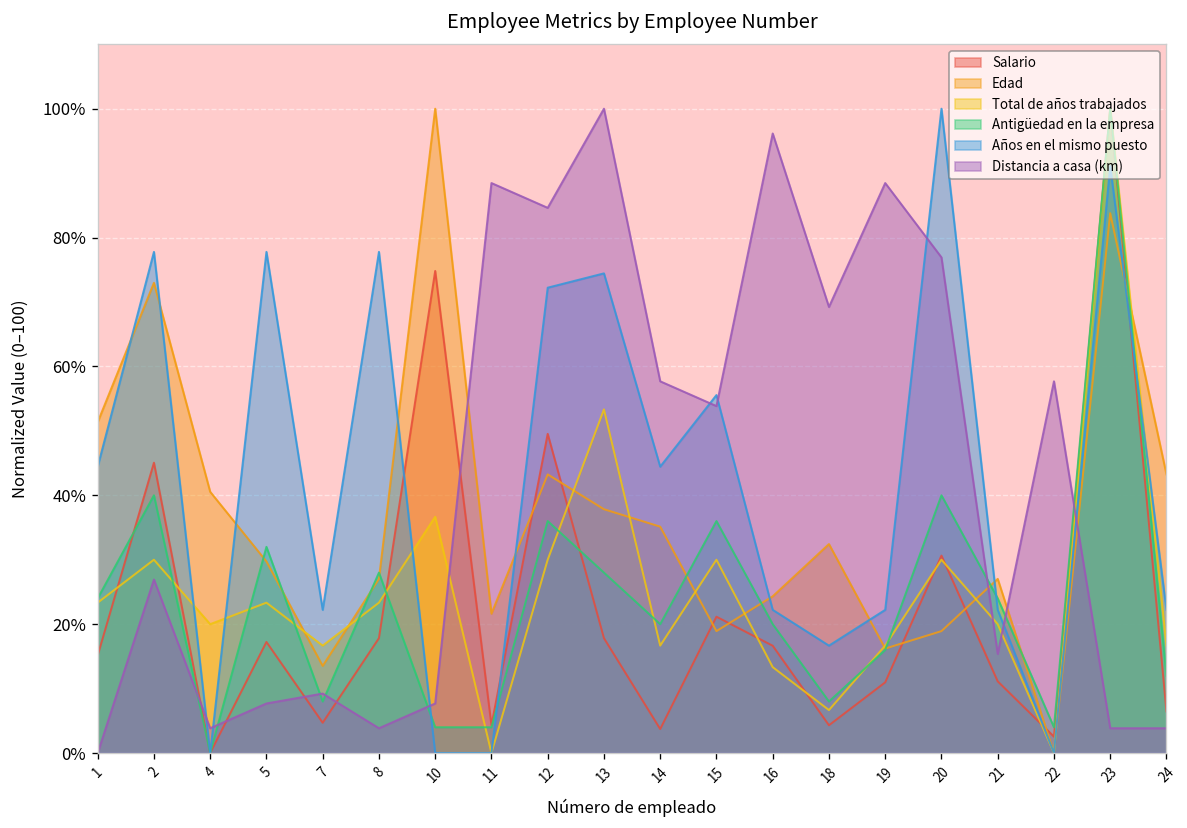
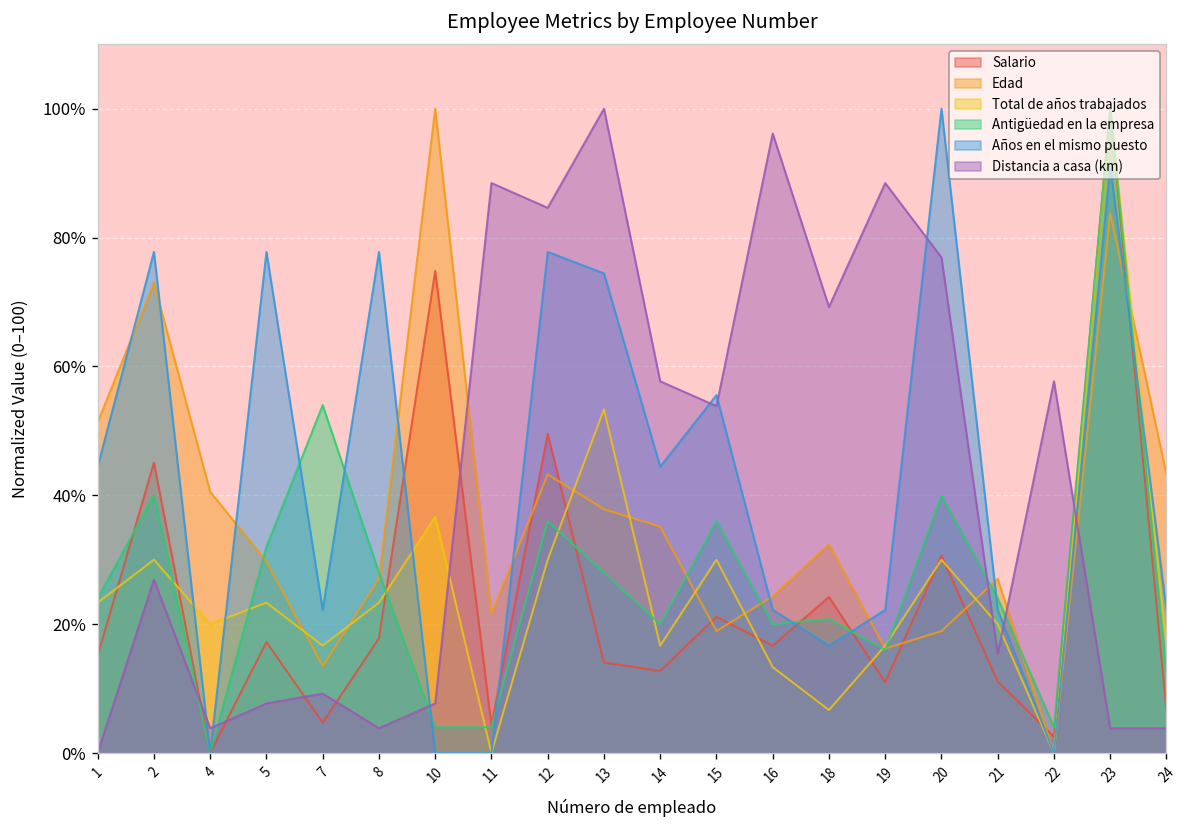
  {
    "Salario": {
      "1": "15%",
      "2": "45%",
      "5": "17%",
      "7": "5%",
      "8": "18%",
      "10": "75%",
      "12": "50%",
-     "13": "18%",
-     "14": "4%",
+     "13": "14%",
+     "14": "13%",
      "15": "21%",
      "16": "17%",
-     "18": "4%",
+     "18": "24%",
      "19": "11%",
      "20": "31%",
      "21": "11%",
      "22": "3%",
      "24": "6%"
    },
    "Antigüedad en la empresa": {
      "1": "24%",
      "2": "40%",
      "5": "32%",
-     "7": "8%",
+     "7": "54%",
      "8": "28%",
      "10": "4%",
      "12": "36%",
      "13": "28%",
      "14": "20%",
      "15": "36%",
      "16": "20%",
-     "18": "8%",
+     "18": "21%",
      "20": "40%",
      "21": "24%",
      "22": "4%",
      "24": "12%"
    },
    "Años en el mismo puesto": {
      "1": "44%",
      "2": "78%",
      "5": "78%",
      "7": "22%",
      "8": "78%",
      "10": "0%",
-     "12": "72%",
+     "12": "78%",
      "13": "74%",
      "14": "44%",
      "15": "56%",
      "16": "22%",
      "18": "17%",
      "19": "22%",
      "20": "100%",
      "21": "22%",
      "24": "22%"
    },
    "Distancia a casa (km)": {
      "1": "0%",
      "2": "27%",
      "4": "4%",
      "5": "8%",
      "7": "9%",
      "8": "4%",
      "10": "8%",
      "11": "88%",
      "12": "85%",
      "13": "100%",
      "14": "58%",
      "15": "54%",
      "16": "96%",
      "18": "69%",
      "19": "88%",
      "20": "77%",
      "21": "15%",
      "22": "58%",
      "23": "4%",
      "24": "4%"
    }
  }
